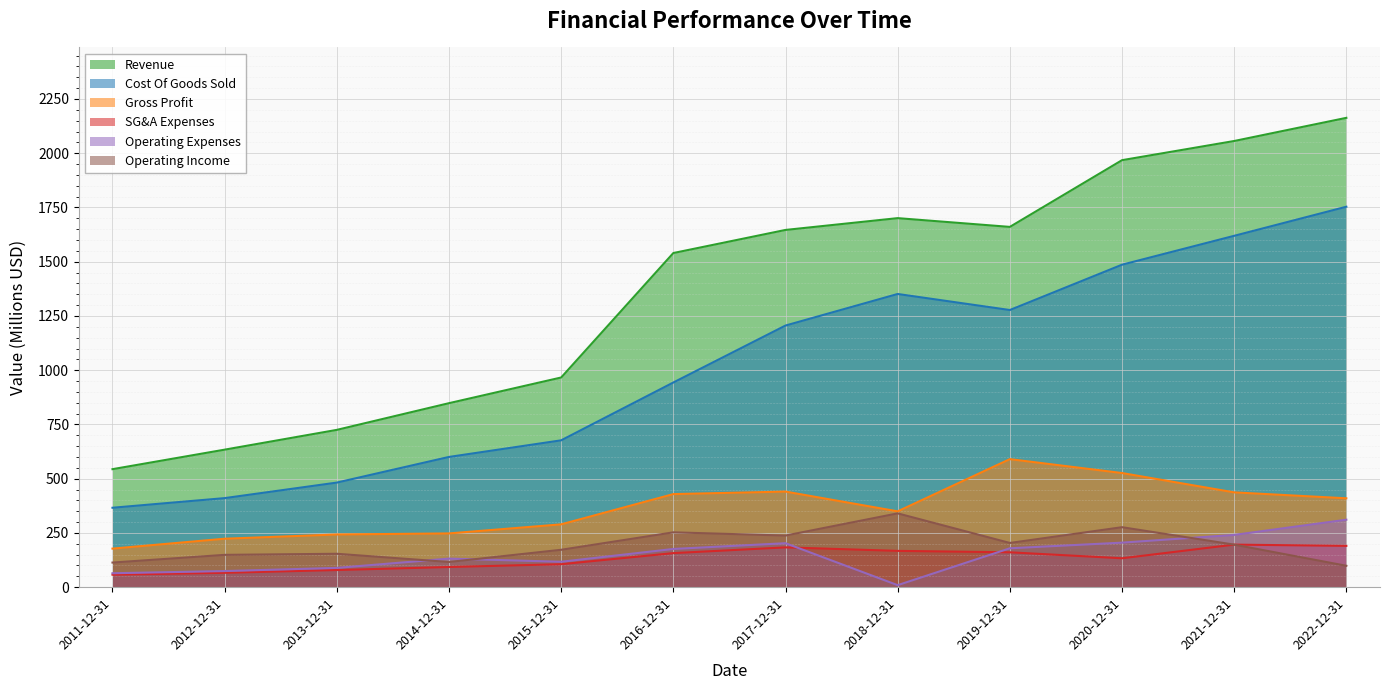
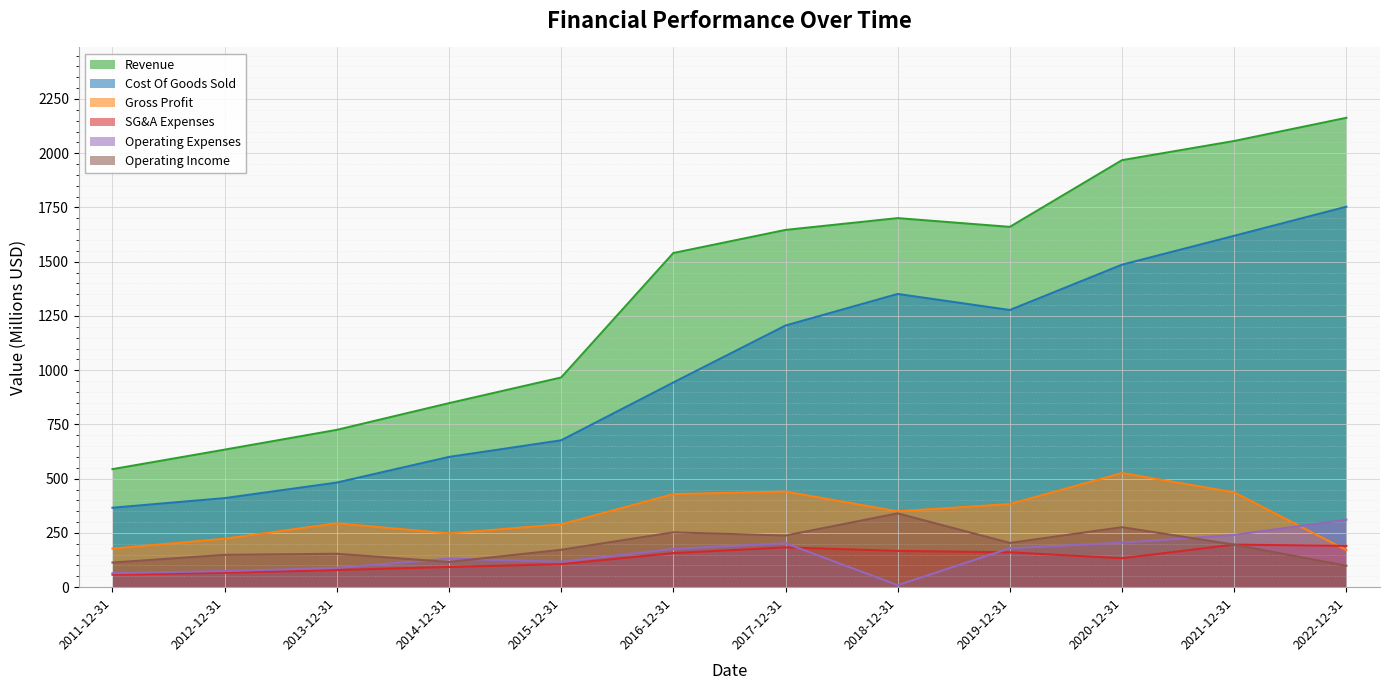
  {
    "Revenue": {
      "2011-12-31": 540,
      "2012-12-31": 630,
      "2013-12-31": 720,
      "2014-12-31": 850,
      "2015-12-31": 970,
      "2016-12-31": 1540,
      "2017-12-31": 1650,
      "2018-12-31": 1700,
      "2019-12-31": 1660,
      "2020-12-31": 1970,
      "2021-12-31": 2060,
      "2022-12-31": 2160
    },
    "Cost Of Goods Sold": {
      "2011-12-31": 370,
      "2012-12-31": 410,
      "2013-12-31": 480,
      "2014-12-31": 600,
      "2015-12-31": 680,
      "2016-12-31": 940,
      "2017-12-31": 1210,
      "2018-12-31": 1350,
      "2019-12-31": 1280,
      "2020-12-31": 1490,
      "2021-12-31": 1620,
      "2022-12-31": 1750
    },
    "Gross Profit": {
      "2011-12-31": 180,
      "2012-12-31": 220,
-     "2013-12-31": 240,
+     "2013-12-31": 290,
      "2014-12-31": 250,
      "2015-12-31": 290,
      "2016-12-31": 430,
      "2017-12-31": 440,
-     "2019-12-31": 590,
+     "2019-12-31": 380,
      "2020-12-31": 530,
      "2021-12-31": 440,
-     "2022-12-31": 410
+     "2022-12-31": 170
    },
    "SG&A Expenses": {
      "2014-12-31": 90,
      "2016-12-31": 160,
      "2017-12-31": 180,
      "2018-12-31": 170,
      "2019-12-31": 160,
      "2020-12-31": 130,
      "2022-12-31": 190
    },
    "Operating Expenses": {
      "2014-12-31": 130,
      "2016-12-31": 180,
      "2017-12-31": 200,
      "2018-12-31": 10,
      "2019-12-31": 180,
      "2020-12-31": 210,
      "2021-12-31": 240,
      "2022-12-31": 310
    },
    "Operating Income": {
      "2011-12-31": 110,
      "2012-12-31": 150,
      "2013-12-31": 150,
      "2014-12-31": 120,
      "2015-12-31": 170,
      "2016-12-31": 250,
      "2017-12-31": 240,
      "2019-12-31": 200,
      "2020-12-31": 280,
      "2022-12-31": 100
    }
  }
